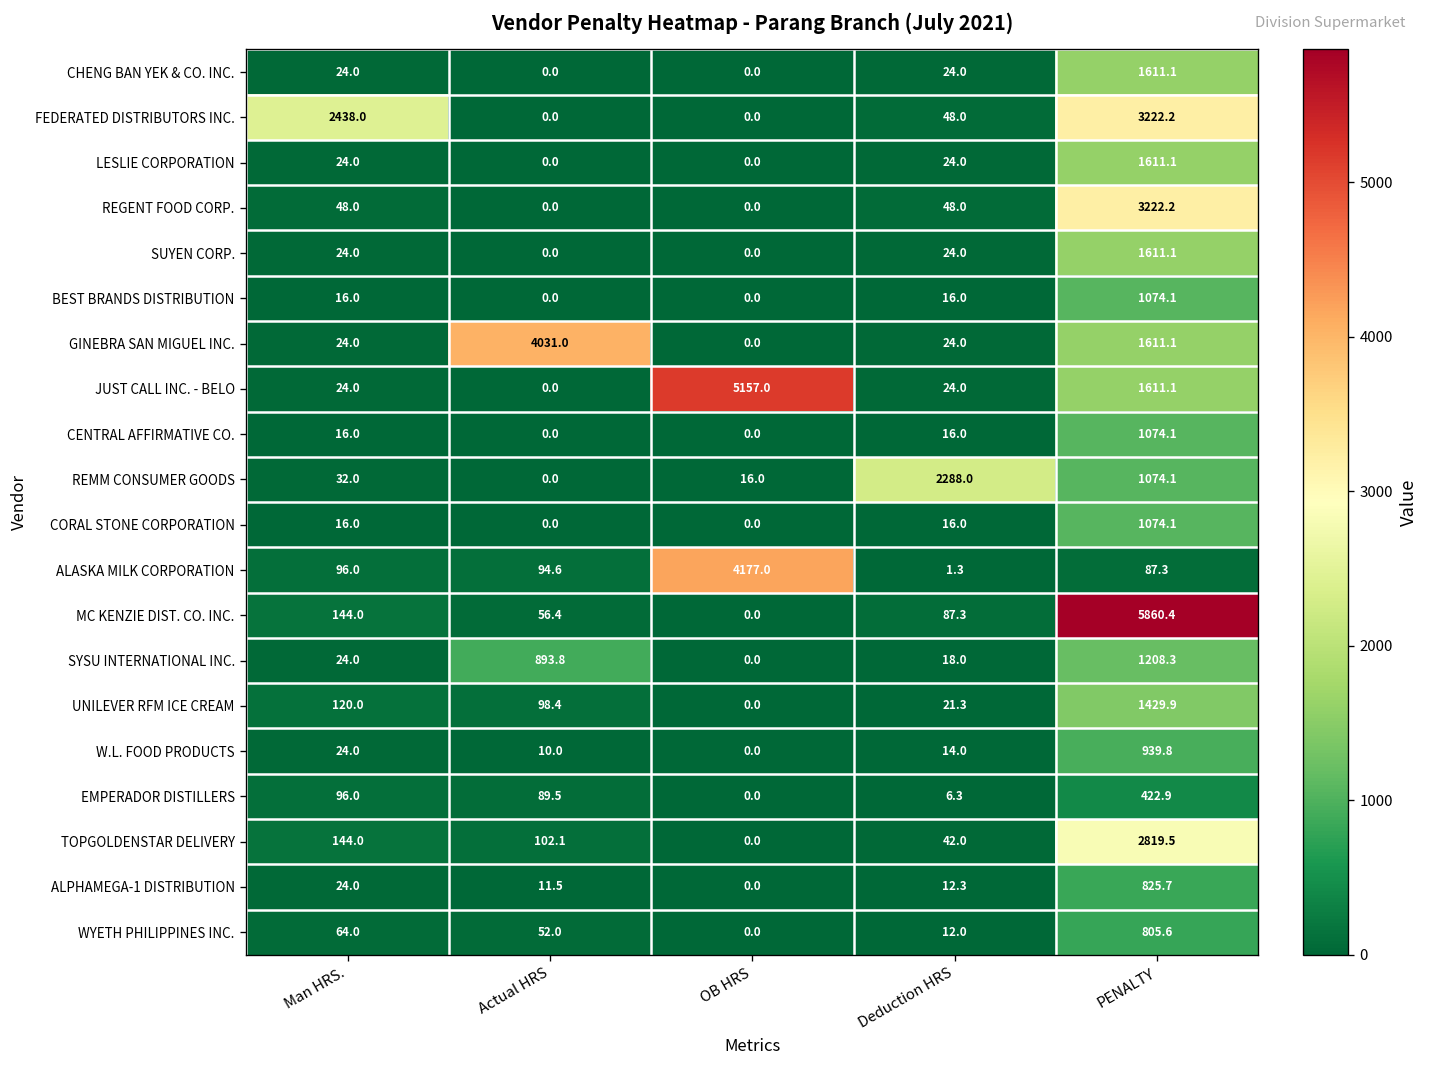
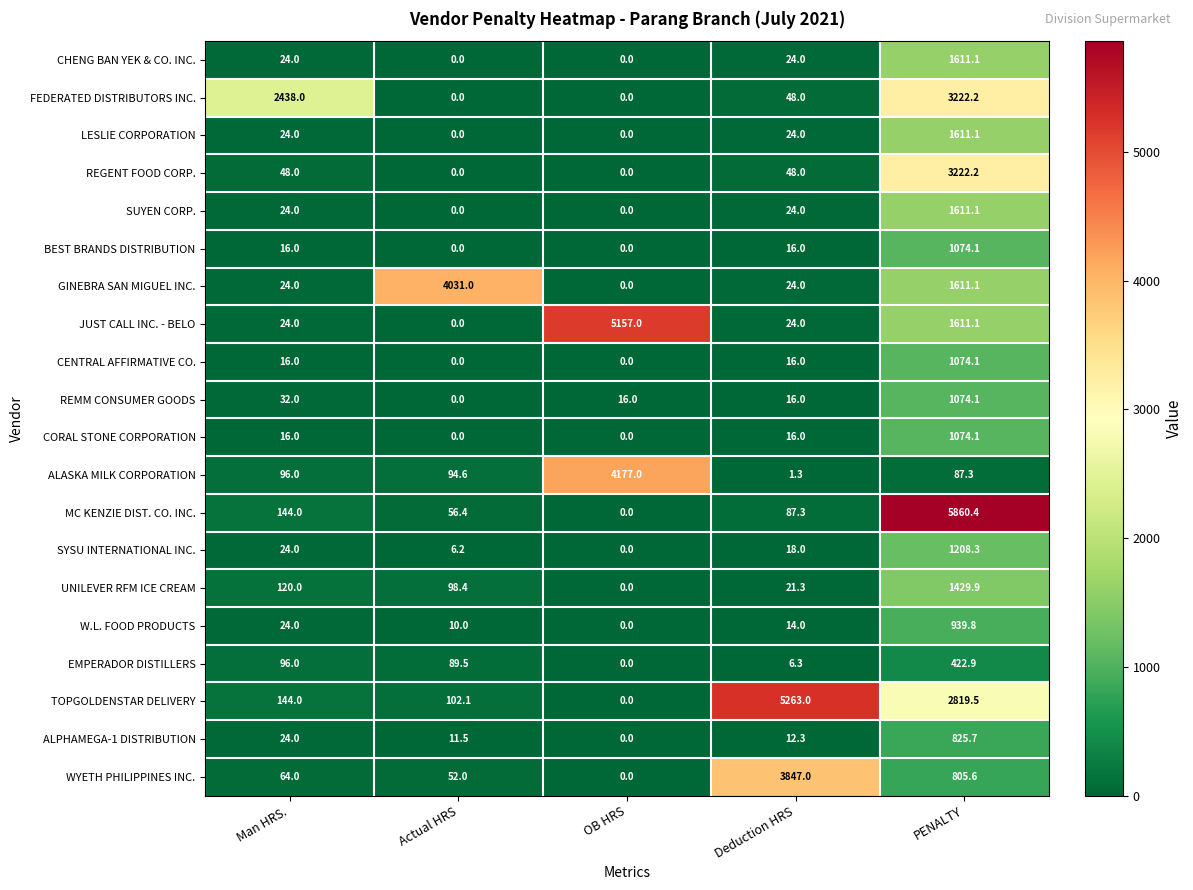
  {
    "CHENG BAN YEK & CO. INC.": {
      "Man HRS.": 24.0,
      "Actual HRS": 0.0,
      "OB HRS": 0.0,
      "Deduction HRS": 24.0,
      "PENALTY": 1611.1
    },
    "FEDERATED DISTRIBUTORS INC.": {
      "Man HRS.": 2438.0,
      "Actual HRS": 0.0,
      "OB HRS": 0.0,
      "Deduction HRS": 48.0,
      "PENALTY": 3222.2
    },
    "LESLIE CORPORATION": {
      "Man HRS.": 24.0,
      "Actual HRS": 0.0,
      "OB HRS": 0.0,
      "Deduction HRS": 24.0,
      "PENALTY": 1611.1
    },
    "REGENT FOOD CORP.": {
      "Man HRS.": 48.0,
      "Actual HRS": 0.0,
      "OB HRS": 0.0,
      "Deduction HRS": 48.0,
      "PENALTY": 3222.2
    },
    "SUYEN CORP.": {
      "Man HRS.": 24.0,
      "Actual HRS": 0.0,
      "OB HRS": 0.0,
      "Deduction HRS": 24.0,
      "PENALTY": 1611.1
    },
    "BEST BRANDS DISTRIBUTION": {
      "Man HRS.": 16.0,
      "Actual HRS": 0.0,
      "OB HRS": 0.0,
      "Deduction HRS": 16.0,
      "PENALTY": 1074.1
    },
    "GINEBRA SAN MIGUEL INC.": {
      "Man HRS.": 24.0,
      "Actual HRS": 4031.0,
      "OB HRS": 0.0,
      "Deduction HRS": 24.0,
      "PENALTY": 1611.1
    },
    "JUST CALL INC. - BELO": {
      "Man HRS.": 24.0,
      "Actual HRS": 0.0,
      "OB HRS": 5157.0,
      "Deduction HRS": 24.0,
      "PENALTY": 1611.1
    },
    "CENTRAL AFFIRMATIVE CO.": {
      "Man HRS.": 16.0,
      "Actual HRS": 0.0,
      "OB HRS": 0.0,
      "Deduction HRS": 16.0,
      "PENALTY": 1074.1
    },
    "REMM CONSUMER GOODS": {
      "Man HRS.": 32.0,
      "Actual HRS": 0.0,
      "OB HRS": 16.0,
-     "Deduction HRS": 2288.0,
+     "Deduction HRS": 16.0,
      "PENALTY": 1074.1
    },
    "CORAL STONE CORPORATION": {
      "Man HRS.": 16.0,
      "Actual HRS": 0.0,
      "OB HRS": 0.0,
      "Deduction HRS": 16.0,
      "PENALTY": 1074.1
    },
    "ALASKA MILK CORPORATION": {
      "Man HRS.": 96.0,
      "Actual HRS": 94.6,
      "OB HRS": 4177.0,
      "Deduction HRS": 1.3,
      "PENALTY": 87.3
    },
    "MC KENZIE DIST. CO. INC.": {
      "Man HRS.": 144.0,
      "Actual HRS": 56.4,
      "OB HRS": 0.0,
      "Deduction HRS": 87.3,
      "PENALTY": 5860.4
    },
    "SYSU INTERNATIONAL INC.": {
      "Man HRS.": 24.0,
-     "Actual HRS": 893.8,
+     "Actual HRS": 6.2,
      "OB HRS": 0.0,
      "Deduction HRS": 18.0,
      "PENALTY": 1208.3
    },
    "UNILEVER RFM ICE CREAM": {
      "Man HRS.": 120.0,
      "Actual HRS": 98.4,
      "OB HRS": 0.0,
      "Deduction HRS": 21.3,
      "PENALTY": 1429.9
    },
    "W.L. FOOD PRODUCTS": {
      "Man HRS.": 24.0,
      "Actual HRS": 10.0,
      "OB HRS": 0.0,
      "Deduction HRS": 14.0,
      "PENALTY": 939.8
    },
    "EMPERADOR DISTILLERS": {
      "Man HRS.": 96.0,
      "Actual HRS": 89.5,
      "OB HRS": 0.0,
      "Deduction HRS": 6.3,
      "PENALTY": 422.9
    },
    "TOPGOLDENSTAR DELIVERY": {
      "Man HRS.": 144.0,
      "Actual HRS": 102.1,
      "OB HRS": 0.0,
-     "Deduction HRS": 42.0,
+     "Deduction HRS": 5263.0,
      "PENALTY": 2819.5
    },
    "ALPHAMEGA-1 DISTRIBUTION": {
      "Man HRS.": 24.0,
      "Actual HRS": 11.5,
      "OB HRS": 0.0,
      "Deduction HRS": 12.3,
      "PENALTY": 825.7
    },
    "WYETH PHILIPPINES INC.": {
      "Man HRS.": 64.0,
      "Actual HRS": 52.0,
      "OB HRS": 0.0,
-     "Deduction HRS": 12.0,
+     "Deduction HRS": 3847.0,
      "PENALTY": 805.6
    }
  }
